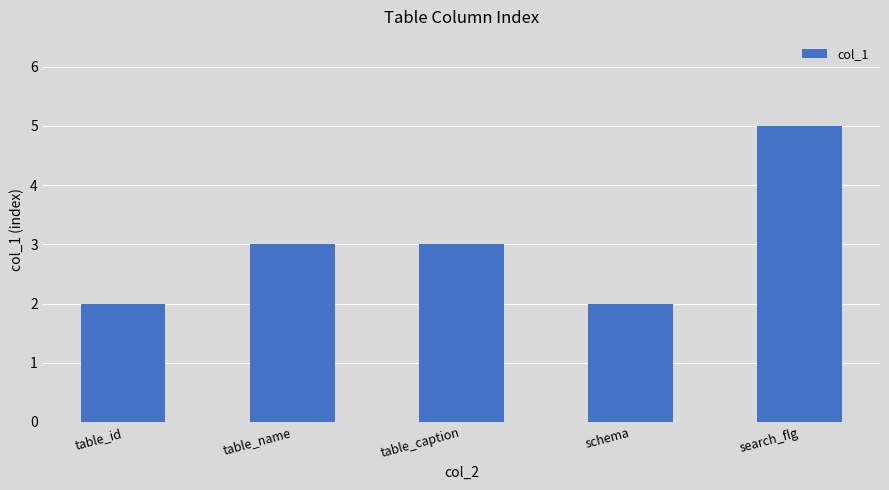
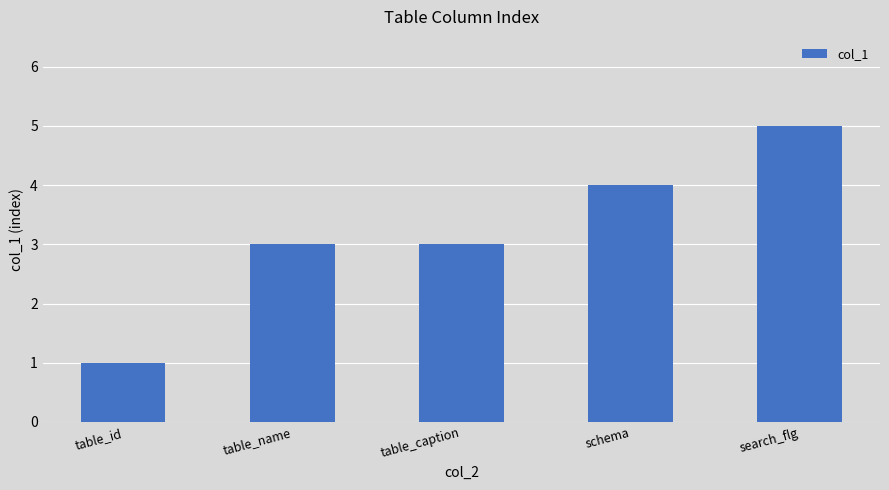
  {
-   "table_id": 2,
+   "table_id": 1,
    "table_name": 3,
    "table_caption": 3,
-   "schema": 2,
+   "schema": 4,
    "search_flg": 5
  }
